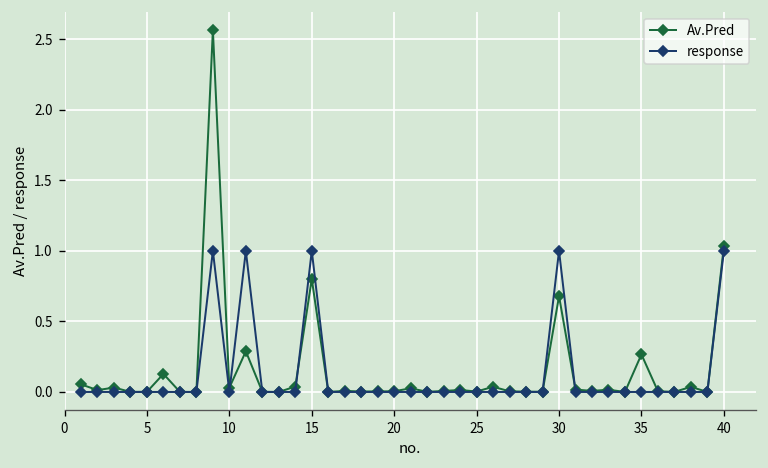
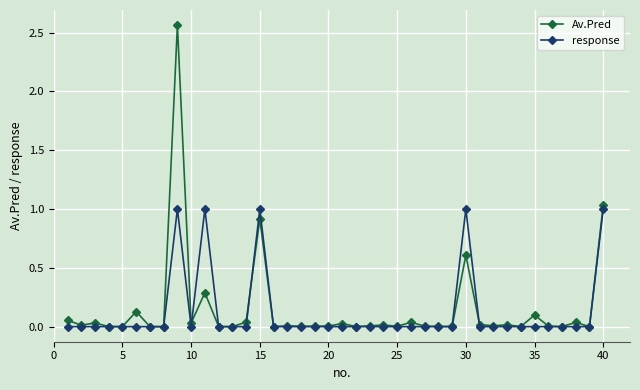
  {
    "Av.Pred": {
      "10": 0.03,
-     "15": 0.80,
-     "30": 0.68,
-     "35": 0.27,
+     "15": 0.92,
+     "30": 0.61,
+     "35": 0.10,
      "40": 1.03
    },
    "response": {
      "10": 0.00,
      "15": 1.00,
      "30": 1.00,
      "35": 0.00,
      "40": 1.00
    }
  }
